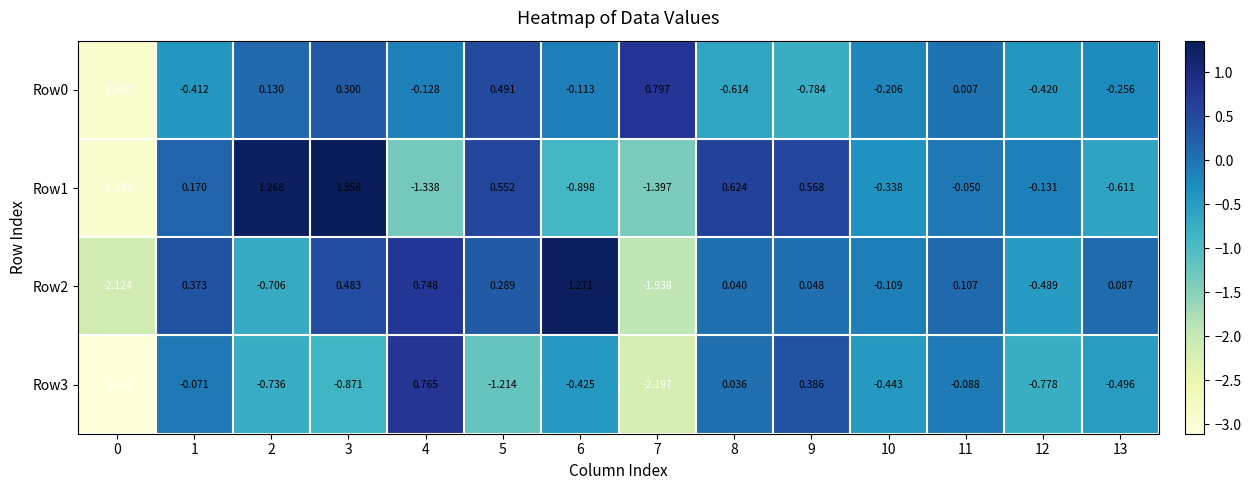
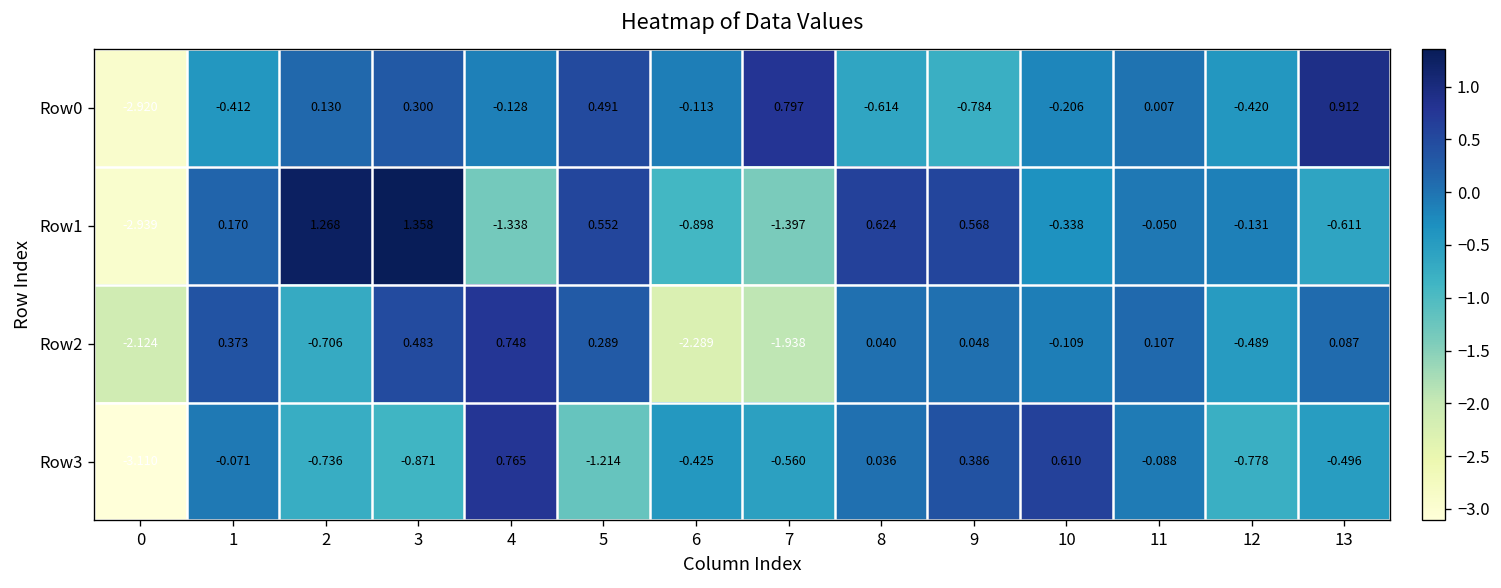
  {
    "Row0": {
      "0": -2.920,
      "1": -0.412,
      "2": 0.130,
      "3": 0.300,
      "4": -0.128,
      "5": 0.491,
      "6": -0.113,
      "7": 0.797,
      "8": -0.614,
      "9": -0.784,
      "10": -0.206,
      "11": 0.007,
      "12": -0.420,
-     "13": -0.256
+     "13": 0.912
    },
    "Row1": {
      "0": -2.939,
      "1": 0.170,
      "2": 1.268,
      "3": 1.358,
      "4": -1.338,
      "5": 0.552,
      "6": -0.898,
      "7": -1.397,
      "8": 0.624,
      "9": 0.568,
      "10": -0.338,
      "11": -0.050,
      "12": -0.131,
      "13": -0.611
    },
    "Row2": {
      "0": -2.124,
      "1": 0.373,
      "2": -0.706,
      "3": 0.483,
      "4": 0.748,
      "5": 0.289,
-     "6": 1.271,
+     "6": -2.289,
      "7": -1.938,
      "8": 0.040,
      "9": 0.048,
      "10": -0.109,
      "11": 0.107,
      "12": -0.489,
      "13": 0.087
    },
    "Row3": {
      "1": -0.071,
      "2": -0.736,
      "3": -0.871,
      "4": 0.765,
      "5": -1.214,
      "6": -0.425,
-     "7": -2.197,
+     "7": -0.560,
      "8": 0.036,
      "9": 0.386,
-     "10": -0.443,
+     "10": 0.610,
      "11": -0.088,
      "12": -0.778,
      "13": -0.496
    }
  }
